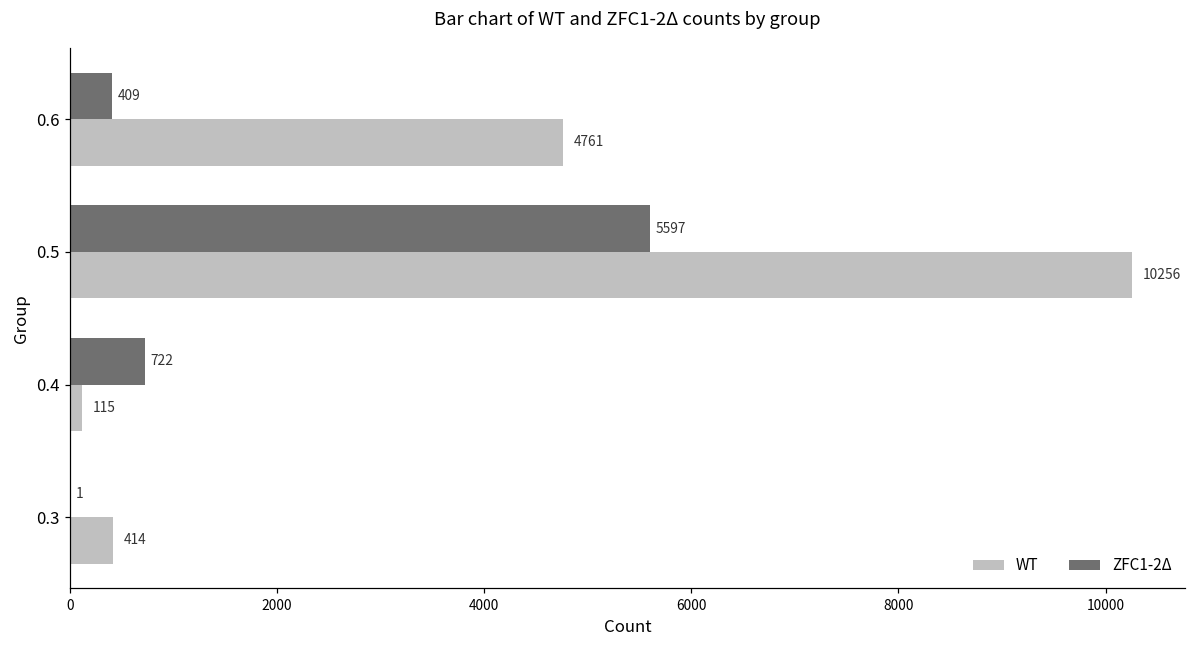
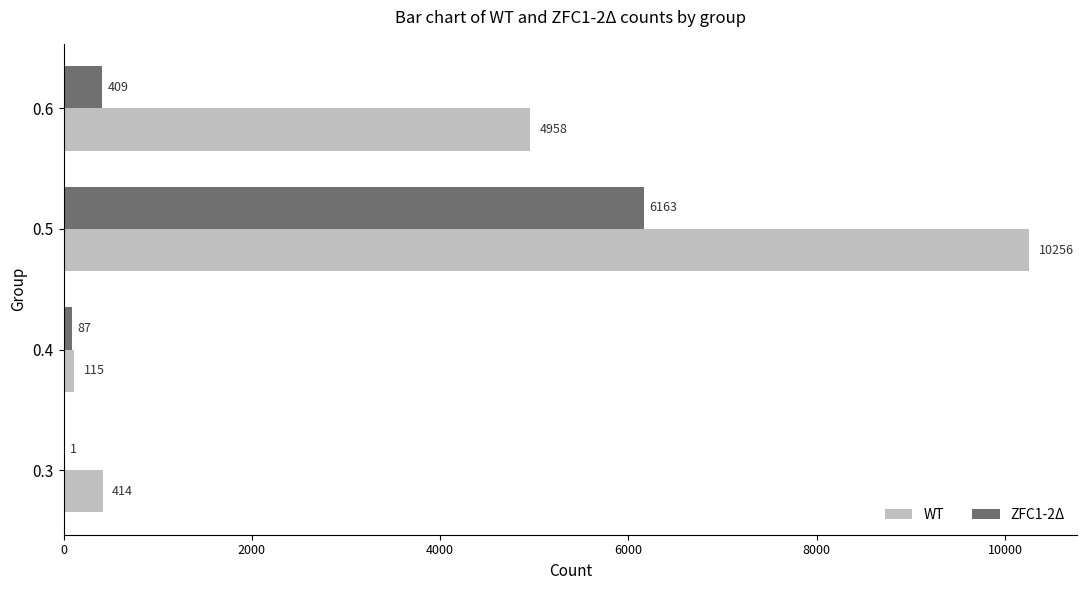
  {
    "WT": {
-     "0.6": 4761,
+     "0.6": 4958,
      "0.5": 10256,
      "0.4": 115,
      "0.3": 414
    },
    "ZFC1-2Δ": {
      "0.6": 409,
-     "0.5": 5597,
-     "0.4": 722,
+     "0.5": 6163,
+     "0.4": 87,
      "0.3": 1
    }
  }
